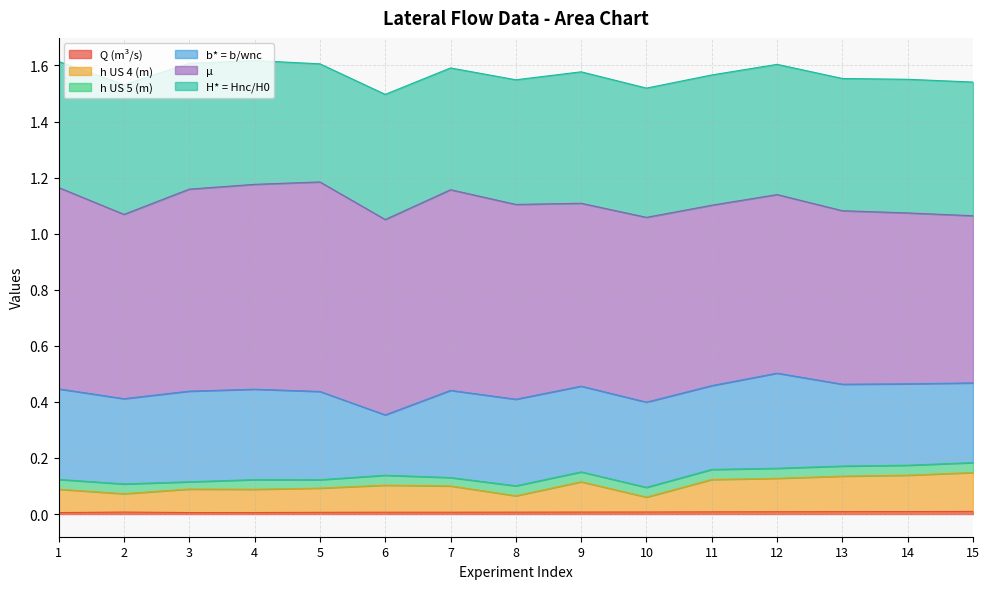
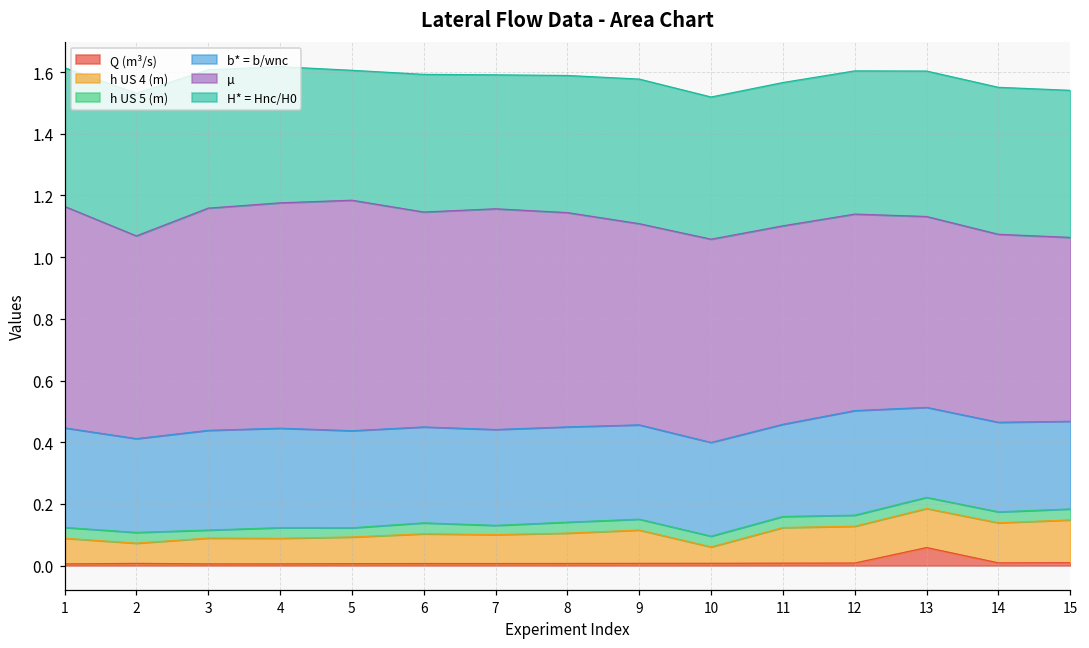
  {
    "Q (m³/s)": {
      "1": 0.01,
      "2": 0.01,
      "3": 0.01,
      "4": 0.01,
      "5": 0.01,
      "6": 0.01,
      "7": 0.01,
      "8": 0.01,
      "9": 0.01,
      "10": 0.01,
      "11": 0.01,
      "12": 0.01,
-     "13": 0.01,
+     "13": 0.06,
      "14": 0.01,
      "15": 0.01
    },
    "h US 4 (m)": {
      "1": 0.08,
      "2": 0.07,
      "3": 0.08,
      "4": 0.08,
      "5": 0.09,
      "6": 0.10,
      "7": 0.09,
-     "8": 0.06,
+     "8": 0.10,
      "9": 0.11,
      "10": 0.05,
      "11": 0.12,
      "12": 0.12,
      "13": 0.13,
      "14": 0.13,
      "15": 0.14
    },
    "b* = b/wnc": {
      "1": 0.32,
      "2": 0.30,
      "3": 0.32,
      "4": 0.32,
      "5": 0.31,
-     "6": 0.22,
+     "6": 0.31,
      "7": 0.31,
      "8": 0.31,
      "9": 0.31,
      "10": 0.30,
      "11": 0.30,
      "12": 0.34,
      "13": 0.29,
      "14": 0.29,
      "15": 0.28
    },
    "µ": {
      "1": 0.72,
      "2": 0.66,
      "3": 0.72,
      "4": 0.73,
      "5": 0.75,
      "6": 0.70,
      "7": 0.72,
      "8": 0.69,
      "9": 0.65,
      "10": 0.66,
      "11": 0.64,
      "12": 0.64,
      "13": 0.62,
      "14": 0.61,
      "15": 0.60
    }
  }
